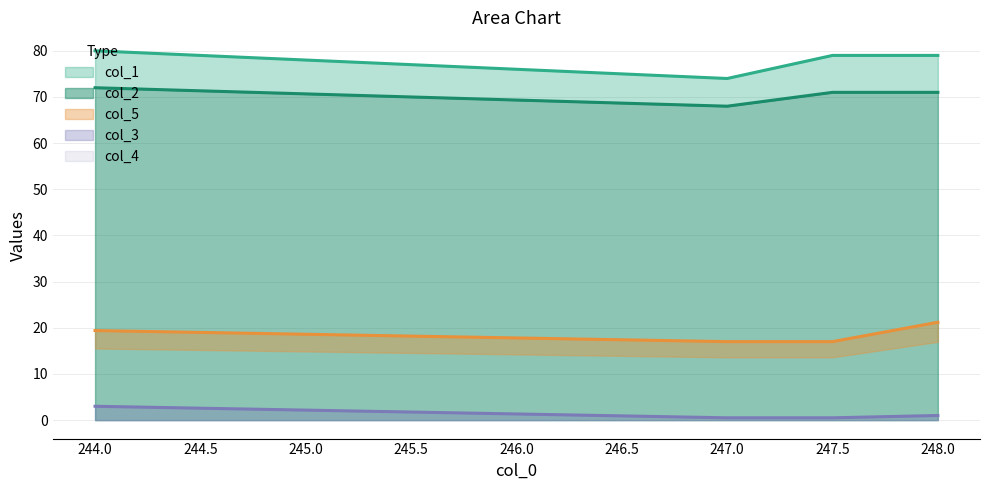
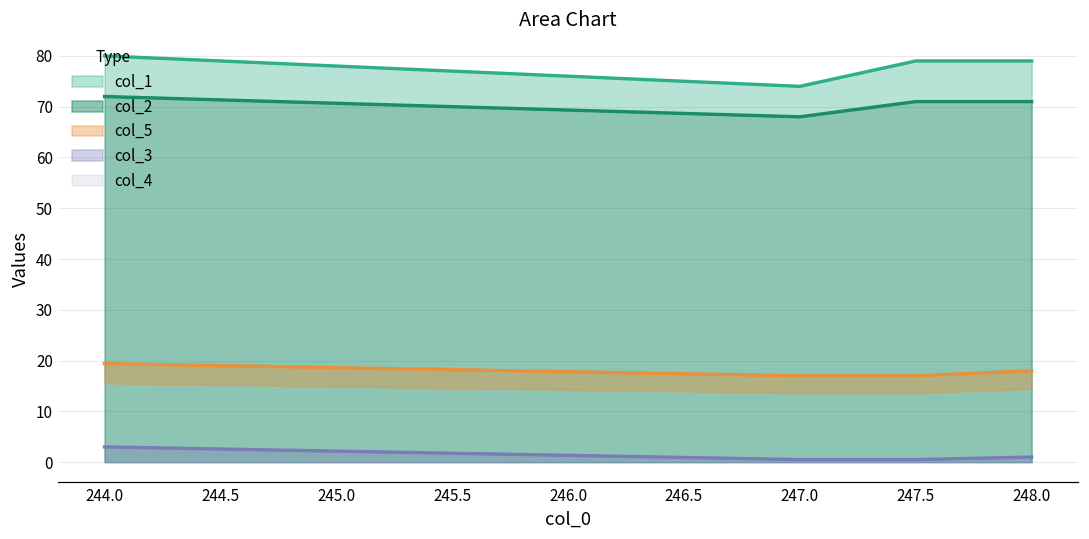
  {
    "col_5": {
      "244.0": 19,
      "247.0": 17,
      "247.5": 17,
-     "248.0": 21
+     "248.0": 18
    },
    "col_4": {
      "244.0": 0,
      "248.0": 0
    }
  }
